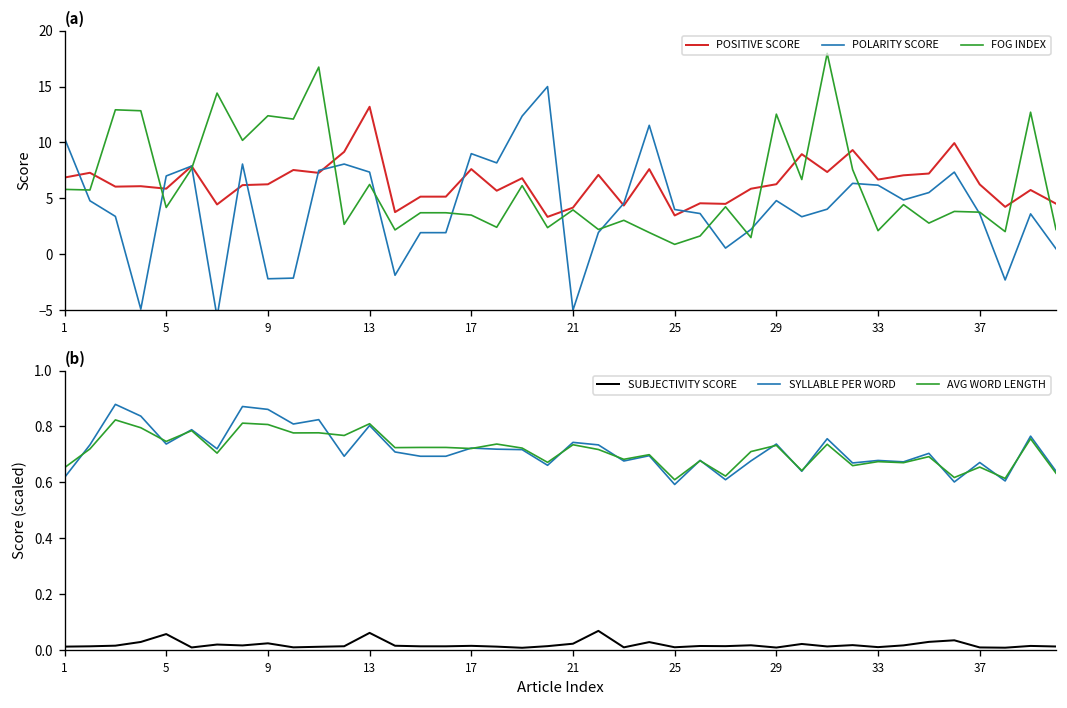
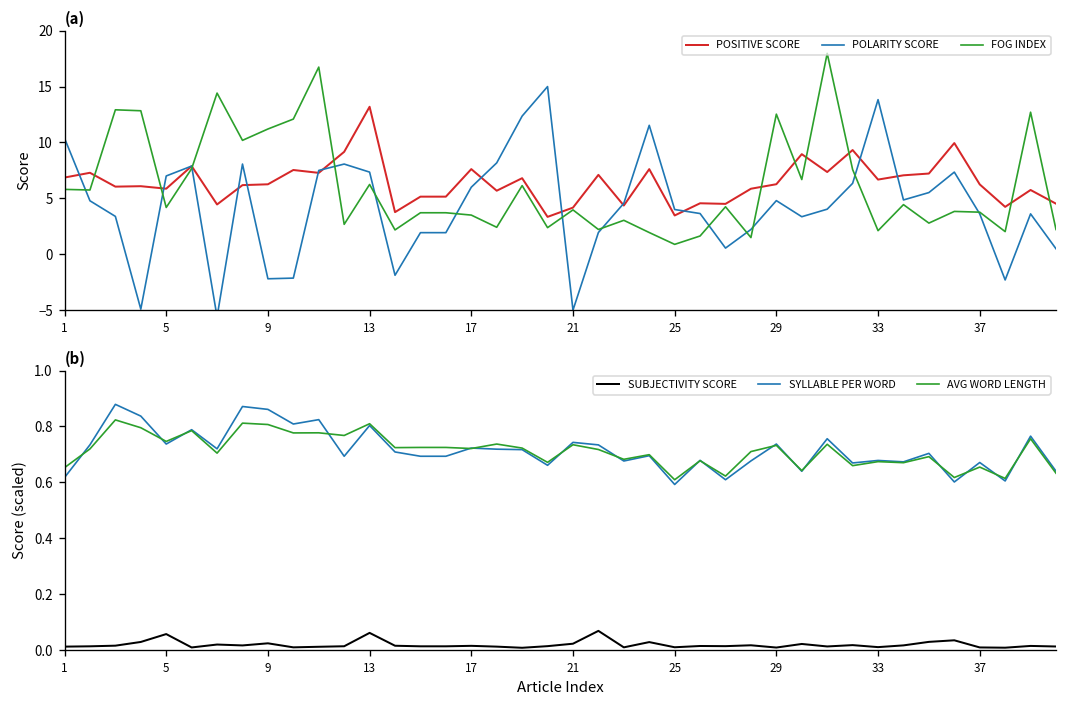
  {
    "(a)": {
      "POSITIVE SCORE": {
        "1": 7,
        "5": 6,
        "9": 6,
        "13": 13,
        "17": 8,
        "25": 3,
        "29": 6,
        "33": 7,
        "37": 6
      },
      "POLARITY SCORE": {
        "1": 10,
        "5": 7,
        "9": -2,
        "13": 7,
-       "17": 9,
+       "17": 6,
        "21": -5,
        "25": 4,
        "29": 5,
-       "33": 6
+       "33": 14
      },
      "FOG INDEX": {
        "1": 6,
        "5": 4,
-       "9": 12,
+       "9": 11,
        "13": 6,
        "17": 4,
        "25": 1,
        "29": 13,
        "33": 2
      }
    },
    "(b)": {
      "SUBJECTIVITY SCORE": {
        "1": 0.01,
        "5": 0.06,
        "9": 0.02,
        "13": 0.06,
        "17": 0.02,
        "21": 0.02,
        "25": 0.01,
        "29": 0.01,
        "33": 0.01,
        "37": 0.01
      },
      "SYLLABLE PER WORD": {
        "1": 0.62,
        "9": 0.86,
        "25": 0.59,
        "37": 0.67
      },
      "AVG WORD LENGTH": {
        "1": 0.65,
        "9": 0.81,
        "25": 0.61,
        "37": 0.65
      }
    }
  }
